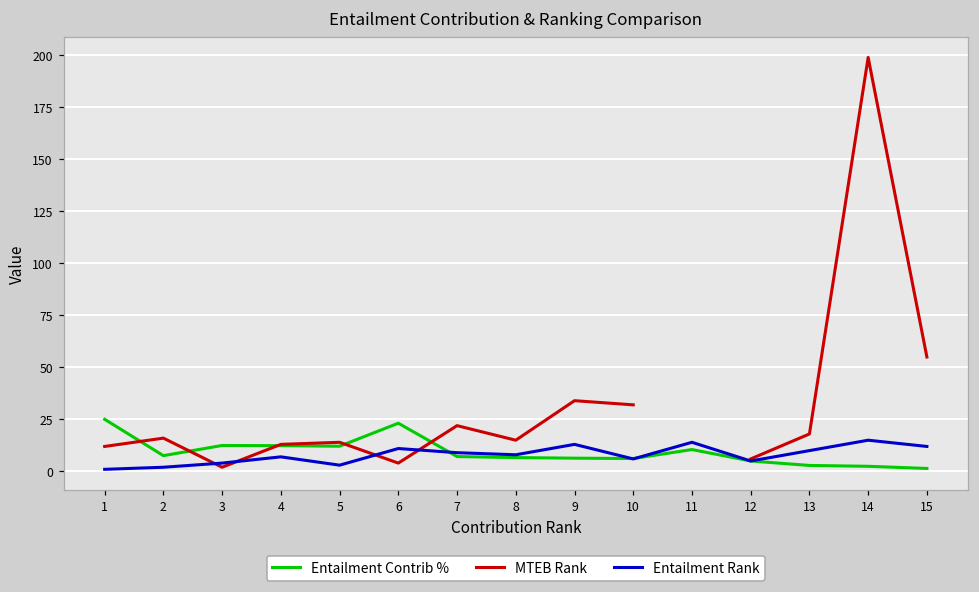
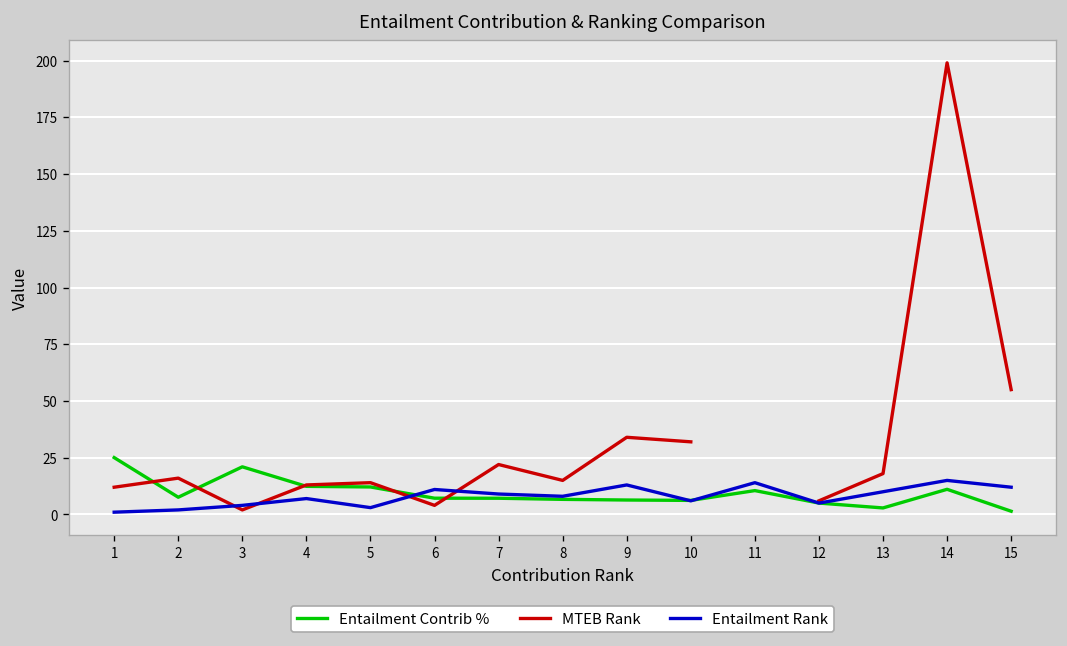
  {
    "Entailment Contrib %": {
      "1": 25,
      "2": 8,
-     "3": 12,
+     "3": 21,
      "5": 12,
-     "6": 23,
+     "6": 7,
      "7": 7,
      "8": 7,
      "9": 6,
      "11": 11,
      "13": 3,
-     "14": 2,
+     "14": 11,
      "15": 1
    },
    "MTEB Rank": {
      "1": 12,
      "2": 16,
      "3": 2,
      "5": 14,
      "6": 4,
      "7": 22,
      "8": 15,
      "9": 34,
      "10": 32,
      "13": 18,
      "14": 199,
      "15": 55
    },
    "Entailment Rank": {
      "1": 1,
      "2": 2,
      "3": 4,
      "4": 7,
      "5": 3,
      "6": 11,
      "7": 9,
      "8": 8,
      "9": 13,
      "11": 14,
      "13": 10,
      "14": 15,
      "15": 12
    }
  }
